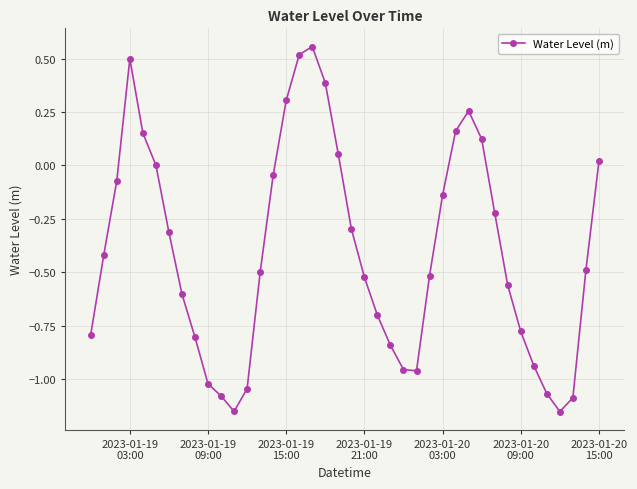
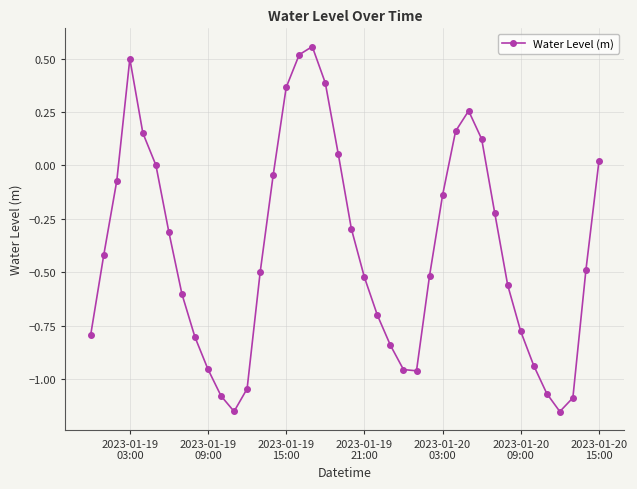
  {
    "2023-01-19 03:00": 0.50,
-   "2023-01-19 09:00": -1.02,
-   "2023-01-19 15:00": 0.30,
+   "2023-01-19 09:00": -0.95,
+   "2023-01-19 15:00": 0.37,
    "2023-01-19 21:00": -0.52,
    "2023-01-20 03:00": -0.14,
    "2023-01-20 09:00": -0.78,
    "2023-01-20 15:00": 0.02
  }
